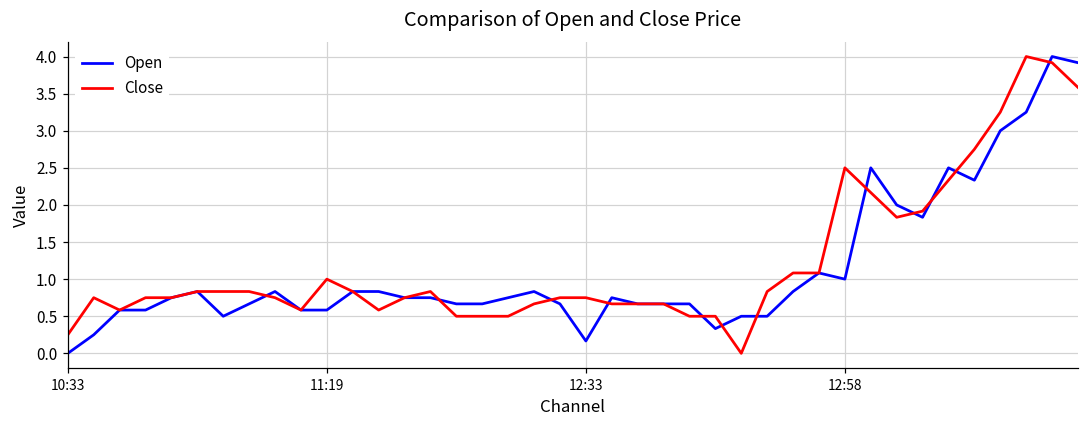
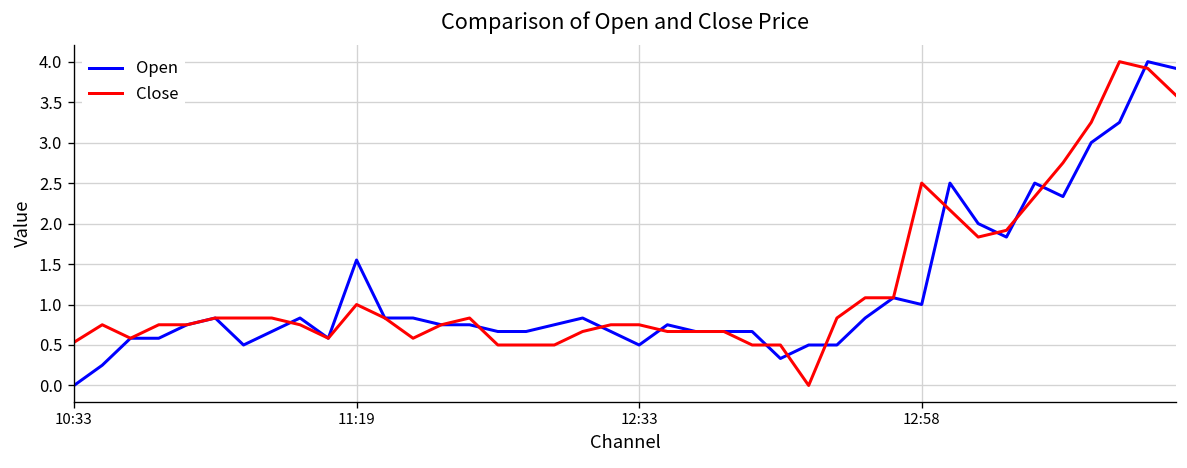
  {
    "Open": {
      "10:33": 0.0,
-     "11:19": 0.6,
-     "12:33": 0.2,
+     "11:19": 1.6,
+     "12:33": 0.5,
      "12:58": 1.0
    },
    "Close": {
-     "10:33": 0.3,
+     "10:33": 0.5,
      "11:19": 1.0,
      "12:33": 0.8,
      "12:58": 2.5
    }
  }
